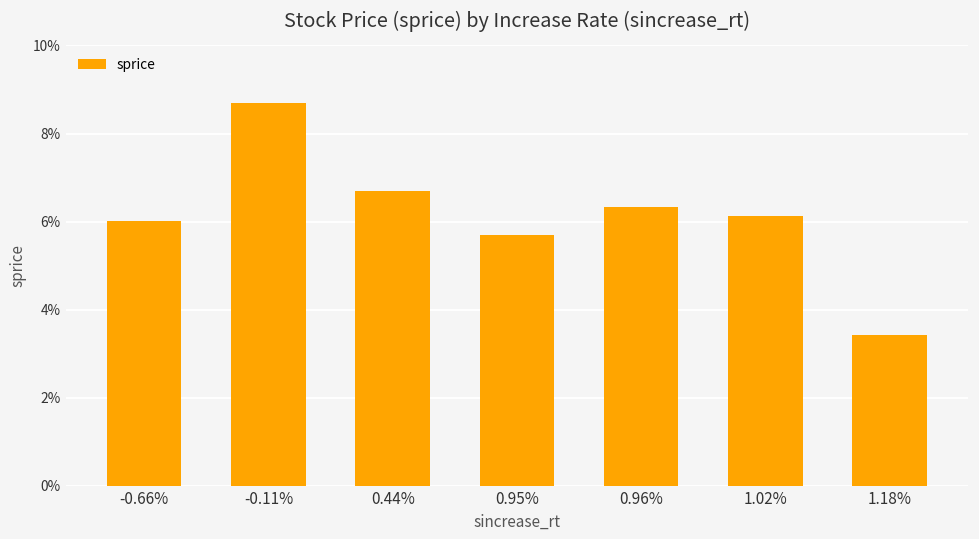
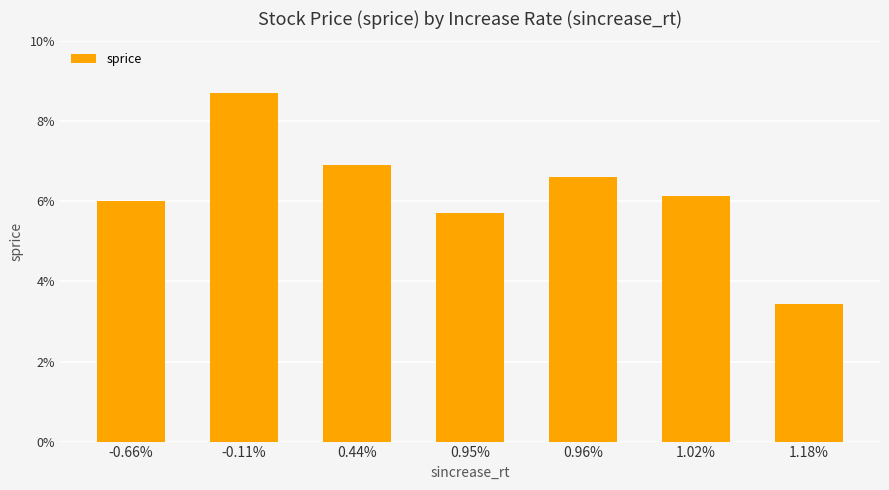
  {
    "-0.66%": "6.0%",
    "-0.11%": "8.7%",
-   "0.44%": "6.7%",
+   "0.44%": "6.9%",
    "0.95%": "5.7%",
-   "0.96%": "6.3%",
+   "0.96%": "6.6%",
    "1.02%": "6.1%",
    "1.18%": "3.4%"
  }
